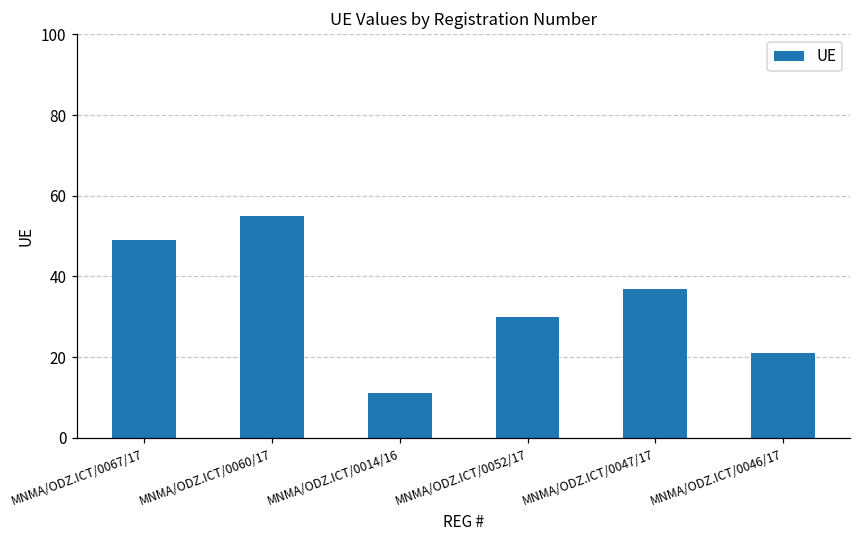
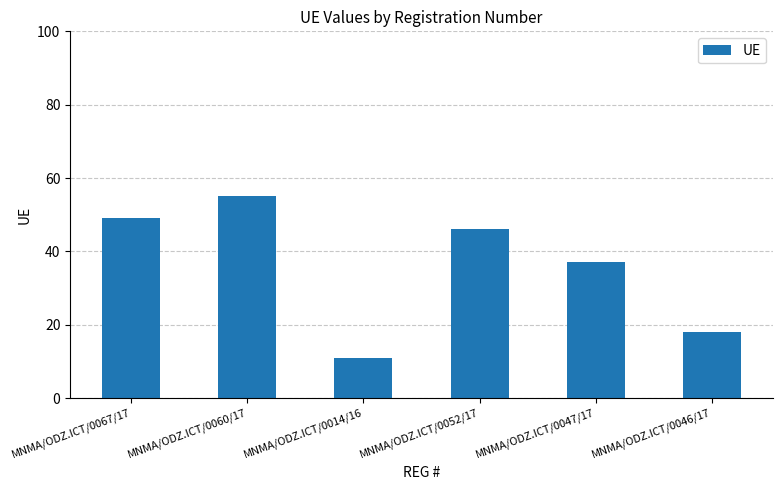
  {
    "MNMA/ODZ.ICT/0067/17": 49,
    "MNMA/ODZ.ICT/0060/17": 55,
    "MNMA/ODZ.ICT/0014/16": 11,
-   "MNMA/ODZ.ICT/0052/17": 30,
+   "MNMA/ODZ.ICT/0052/17": 46,
    "MNMA/ODZ.ICT/0047/17": 37,
-   "MNMA/ODZ.ICT/0046/17": 21
+   "MNMA/ODZ.ICT/0046/17": 18
  }
